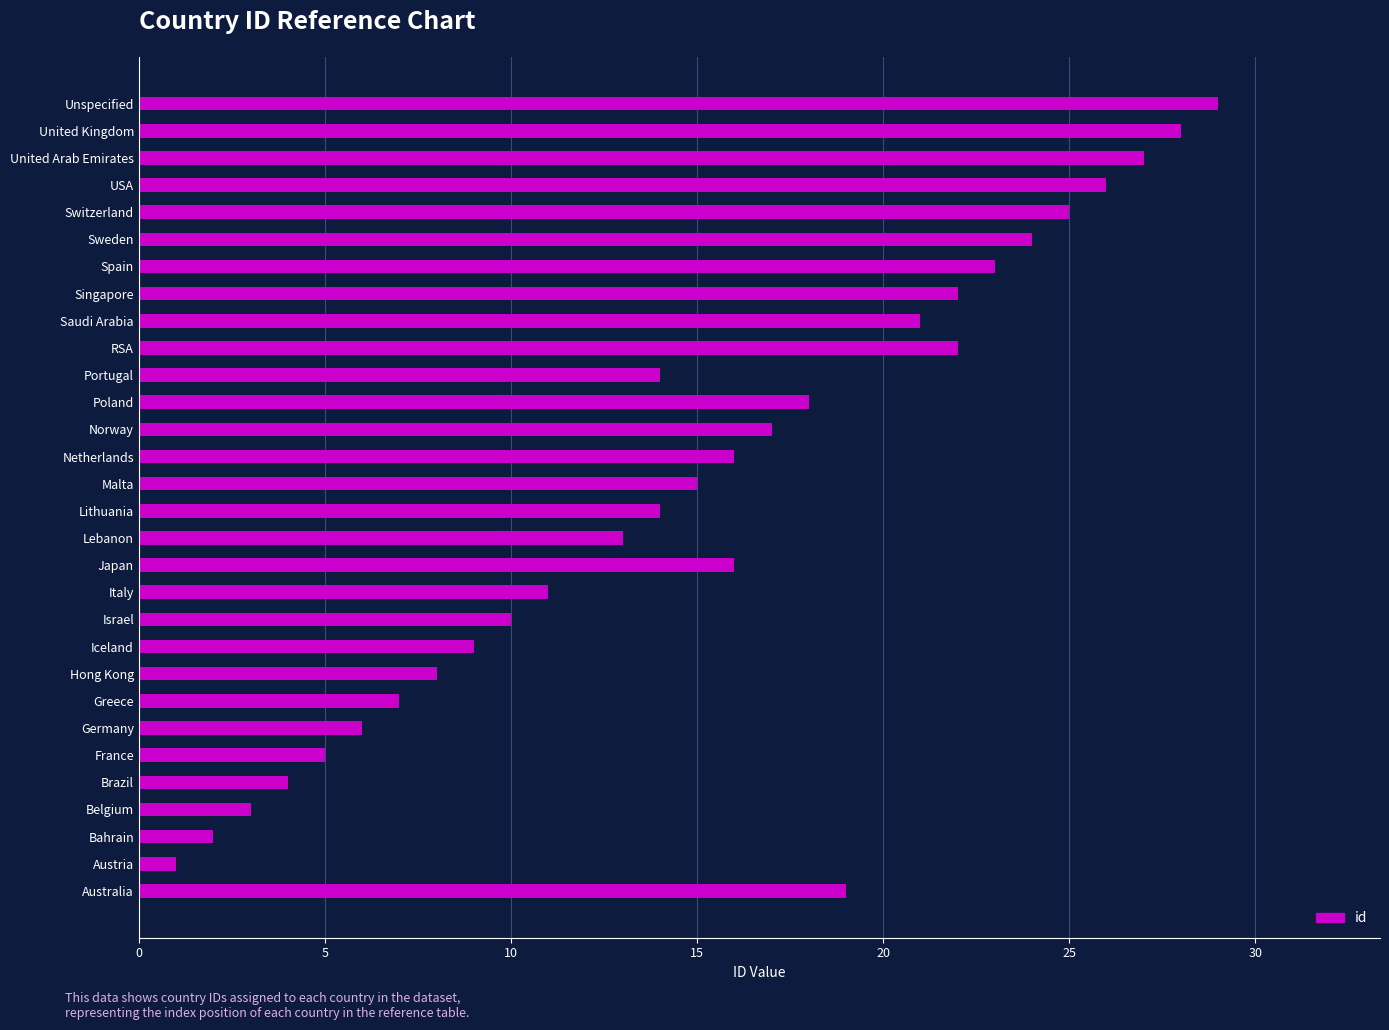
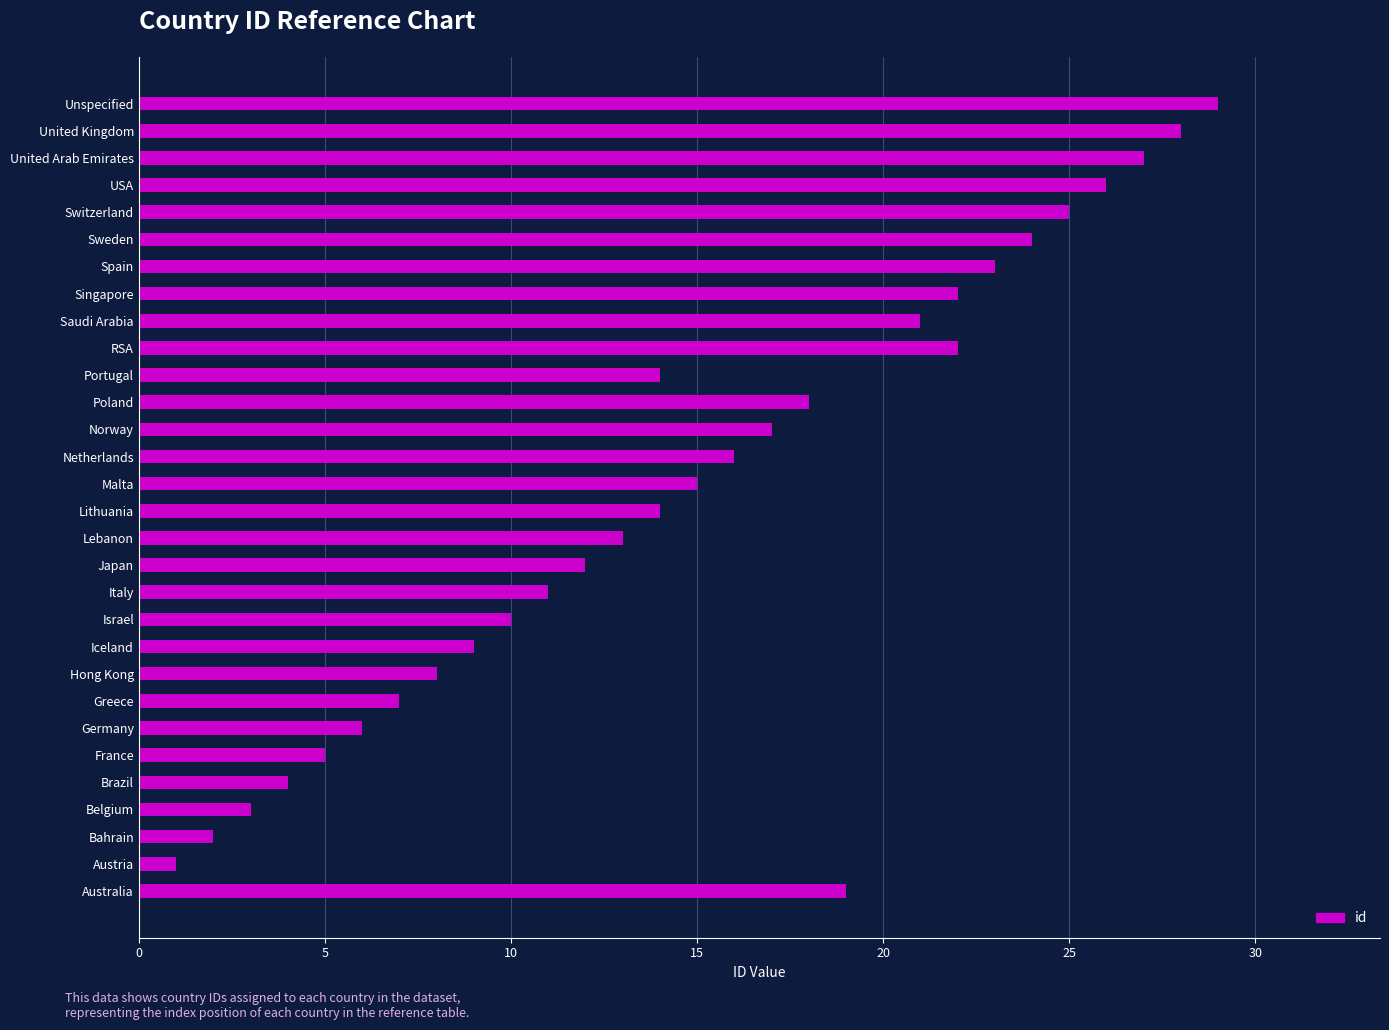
  {
    "Unspecified": 29,
    "United Kingdom": 28,
    "United Arab Emirates": 27,
    "USA": 26,
    "Switzerland": 25,
    "Sweden": 24,
    "Spain": 23,
    "Singapore": 22,
    "Saudi Arabia": 21,
    "RSA": 22,
    "Portugal": 14,
    "Poland": 18,
    "Norway": 17,
    "Netherlands": 16,
    "Malta": 15,
    "Lithuania": 14,
    "Lebanon": 13,
-   "Japan": 16,
+   "Japan": 12,
    "Italy": 11,
    "Israel": 10,
    "Iceland": 9,
    "Hong Kong": 8,
    "Greece": 7,
    "Germany": 6,
    "France": 5,
    "Brazil": 4,
    "Belgium": 3,
    "Bahrain": 2,
    "Austria": 1,
    "Australia": 19
  }
